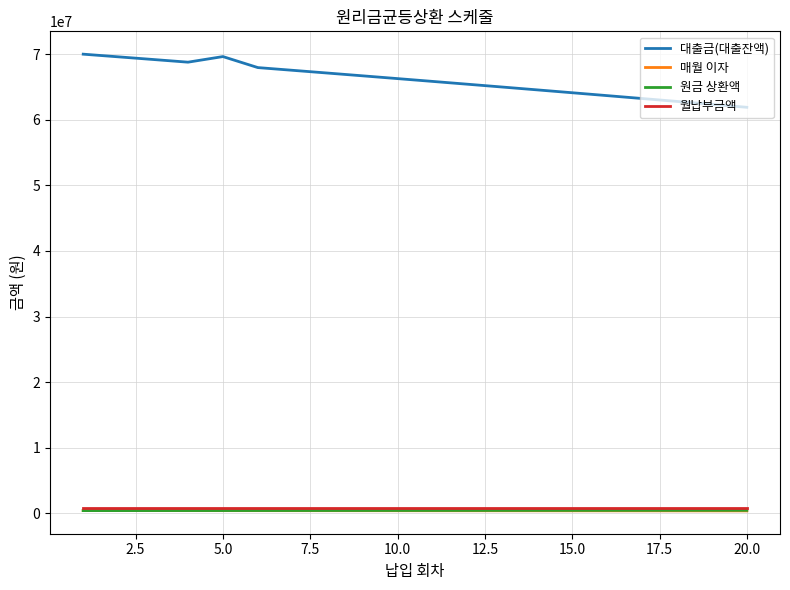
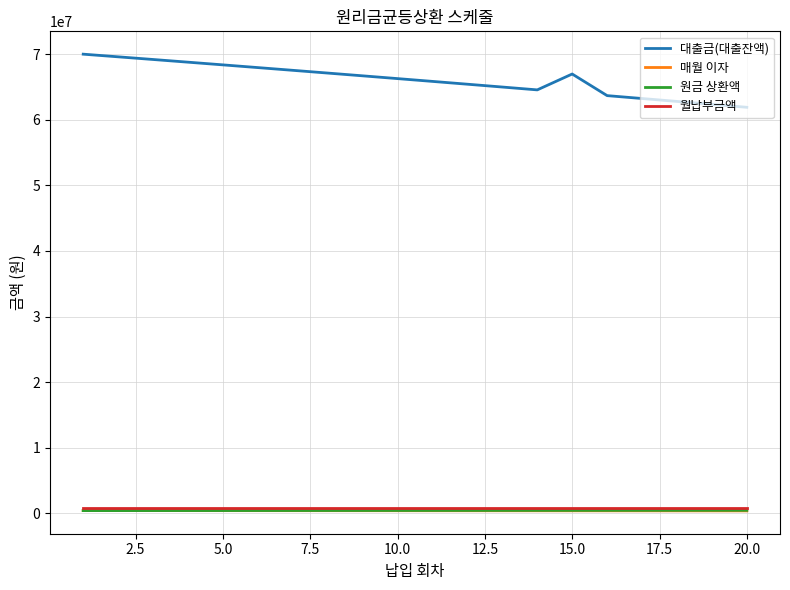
  {
    "대출금(대출잔액)": {
-     "5.0": 70000000,
+     "5.0": 68000000,
      "10.0": 66000000,
-     "15.0": 64000000
+     "15.0": 67000000
    },
    "월납부금액": {
      "5.0": 1000000,
      "10.0": 1000000
    }
  }
